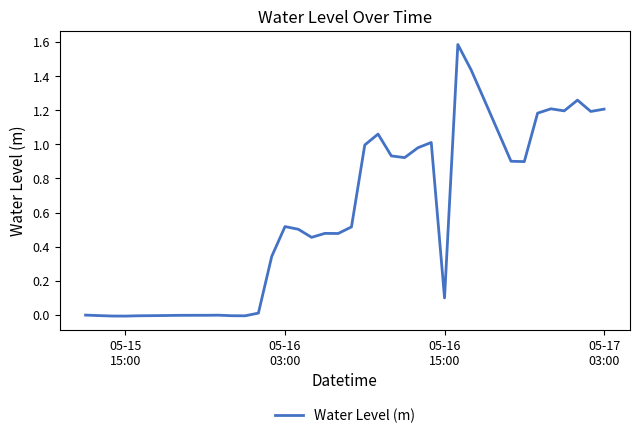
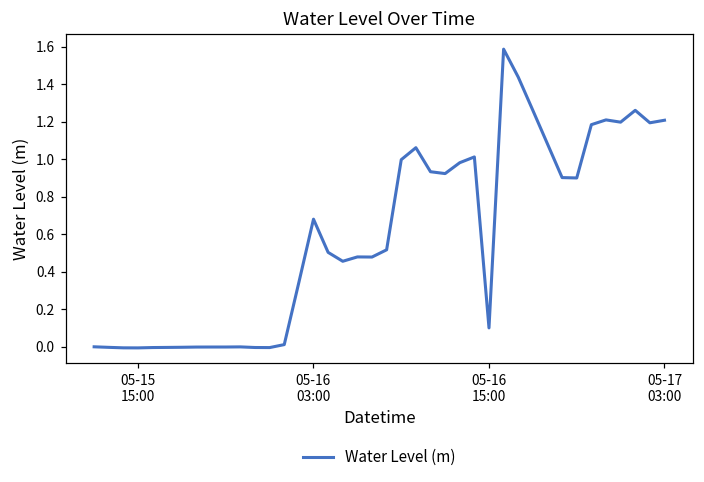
  {
    "05-15 15:00": -0.01,
-   "05-16 03:00": 0.52,
+   "05-16 03:00": 0.68,
    "05-16 15:00": 0.10,
    "05-17 03:00": 1.21
  }
